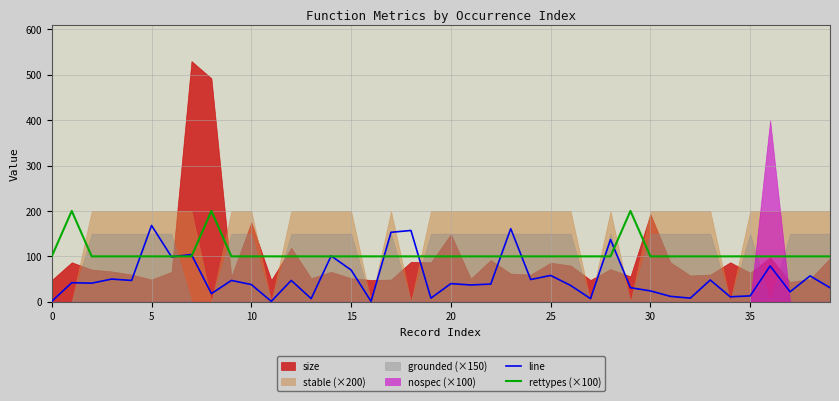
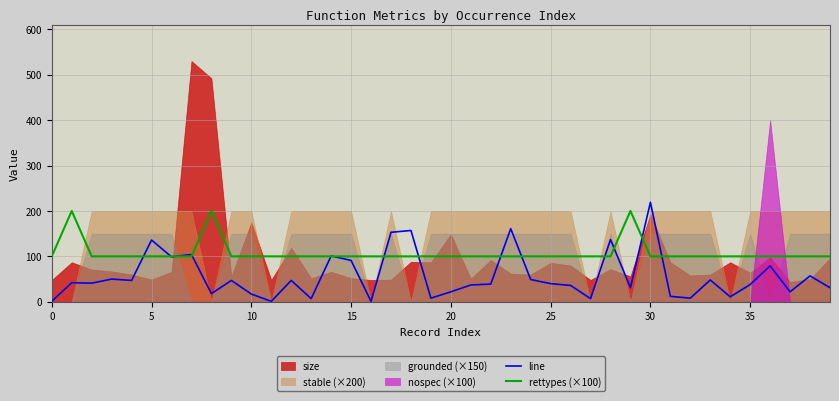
  {
    "size": {
      "0": 50,
      "5": 50,
      "10": 180,
      "15": 50,
      "25": 90,
      "30": 190,
      "35": 60
    },
    "line": {
-     "5": 170,
-     "10": 40,
-     "15": 70,
-     "20": 40,
-     "25": 60,
-     "30": 20,
-     "35": 10
+     "5": 140,
+     "10": 20,
+     "15": 90,
+     "20": 20,
+     "25": 40,
+     "30": 220,
+     "35": 40
    },
    "rettypes (×100)": {
      "0": 100,
      "5": 100,
      "10": 100,
      "15": 100,
      "20": 100,
      "25": 100,
      "30": 100,
      "35": 100
    },
    "stable (×200)": {
      "5": 200,
      "10": 200,
      "15": 200,
      "20": 200,
      "25": 200,
      "30": 200,
      "35": 200
    },
    "grounded (×150)": {
      "5": 150,
      "10": 150,
      "15": 150,
      "25": 150,
      "30": 150,
      "35": 150
    },
    "nospec (×100)": {
      "5": 0,
      "10": 0,
      "15": 0,
      "20": 0,
      "25": 0,
      "30": 0,
      "35": 0
    }
  }
